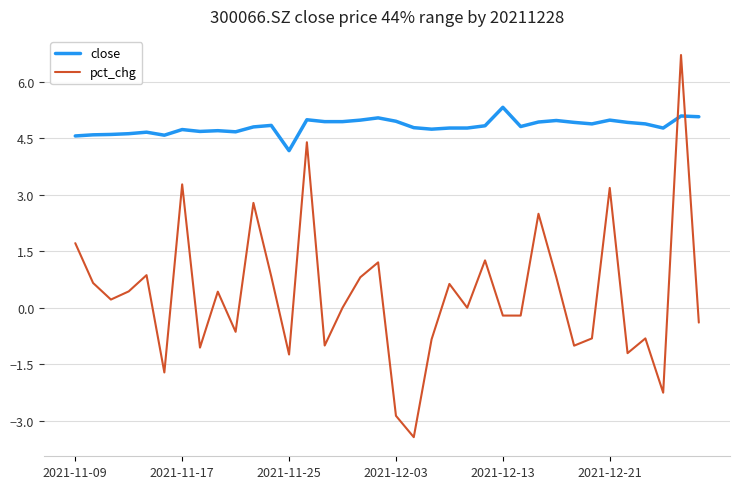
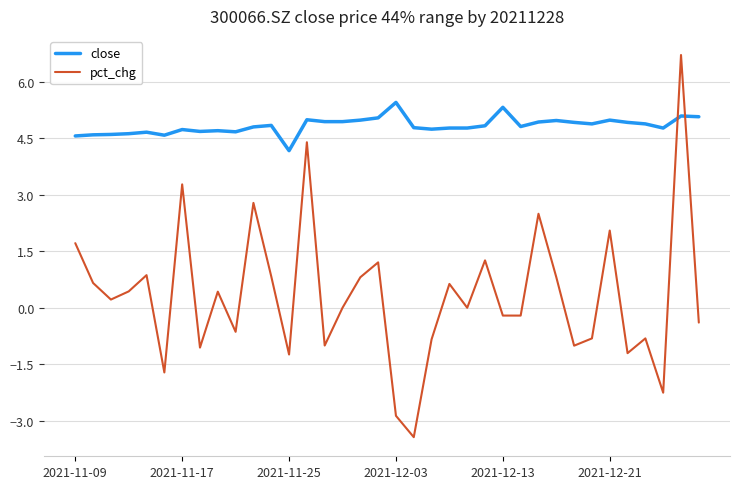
  {
    "close": {
      "2021-11-09": 4.6,
      "2021-11-17": 4.7,
      "2021-11-25": 4.2,
-     "2021-12-03": 5.0,
+     "2021-12-03": 5.5,
      "2021-12-13": 5.3,
      "2021-12-21": 5.0
    },
    "pct_chg": {
      "2021-11-09": 1.7,
      "2021-11-17": 3.3,
      "2021-11-25": -1.2,
      "2021-12-03": -2.9,
      "2021-12-13": -0.2,
-     "2021-12-21": 3.2
+     "2021-12-21": 2.0
    }
  }
